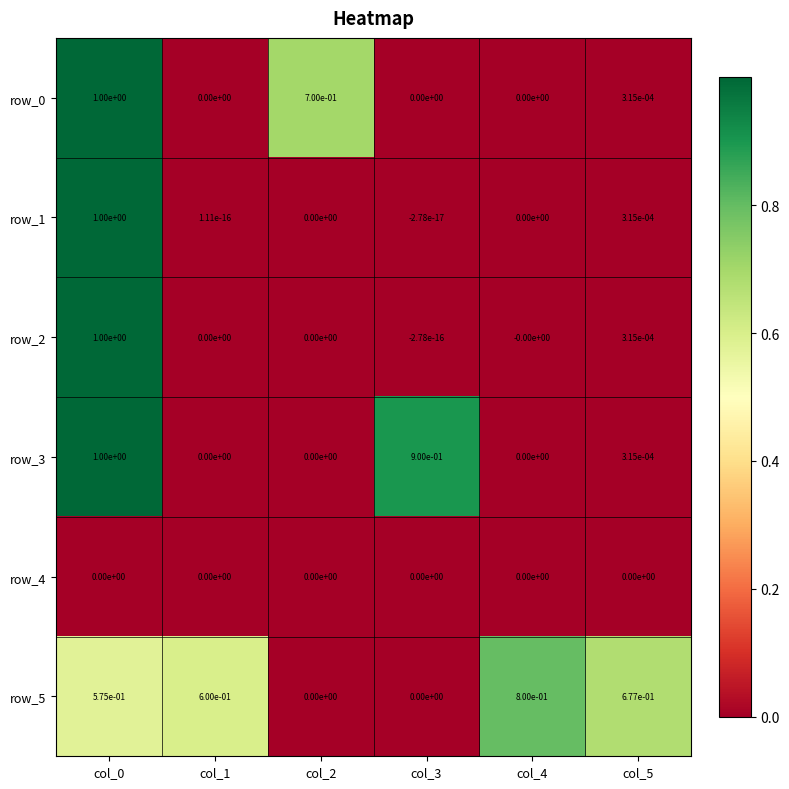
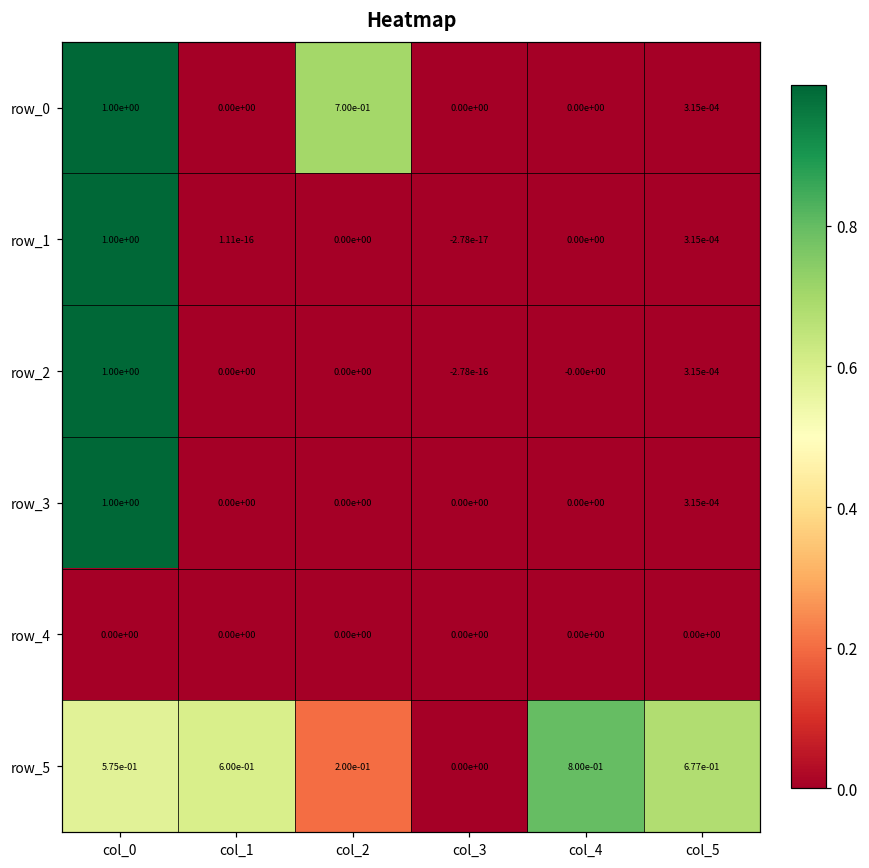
  {
    "row_0": {
      "col_0": "1.00e+00",
      "col_1": "0.00e+00",
      "col_2": "7.00e-01",
      "col_3": "0.00e+00",
      "col_4": "0.00e+00",
      "col_5": "3.15e-04"
    },
    "row_1": {
      "col_0": "1.00e+00",
      "col_1": "1.11e-16",
      "col_2": "0.00e+00",
      "col_3": "-2.78e-17",
      "col_4": "0.00e+00",
      "col_5": "3.15e-04"
    },
    "row_2": {
      "col_0": "1.00e+00",
      "col_1": "0.00e+00",
      "col_2": "0.00e+00",
      "col_3": "-2.78e-16",
      "col_4": "-0.00e+00",
      "col_5": "3.15e-04"
    },
    "row_3": {
      "col_0": "1.00e+00",
      "col_1": "0.00e+00",
      "col_2": "0.00e+00",
-     "col_3": "9.00e-01",
+     "col_3": "0.00e+00",
      "col_4": "0.00e+00",
      "col_5": "3.15e-04"
    },
    "row_4": {
      "col_0": "0.00e+00",
      "col_1": "0.00e+00",
      "col_2": "0.00e+00",
      "col_3": "0.00e+00",
      "col_4": "0.00e+00",
      "col_5": "0.00e+00"
    },
    "row_5": {
      "col_0": "5.75e-01",
      "col_1": "6.00e-01",
-     "col_2": "0.00e+00",
+     "col_2": "2.00e-01",
      "col_3": "0.00e+00",
      "col_4": "8.00e-01",
      "col_5": "6.77e-01"
    }
  }
